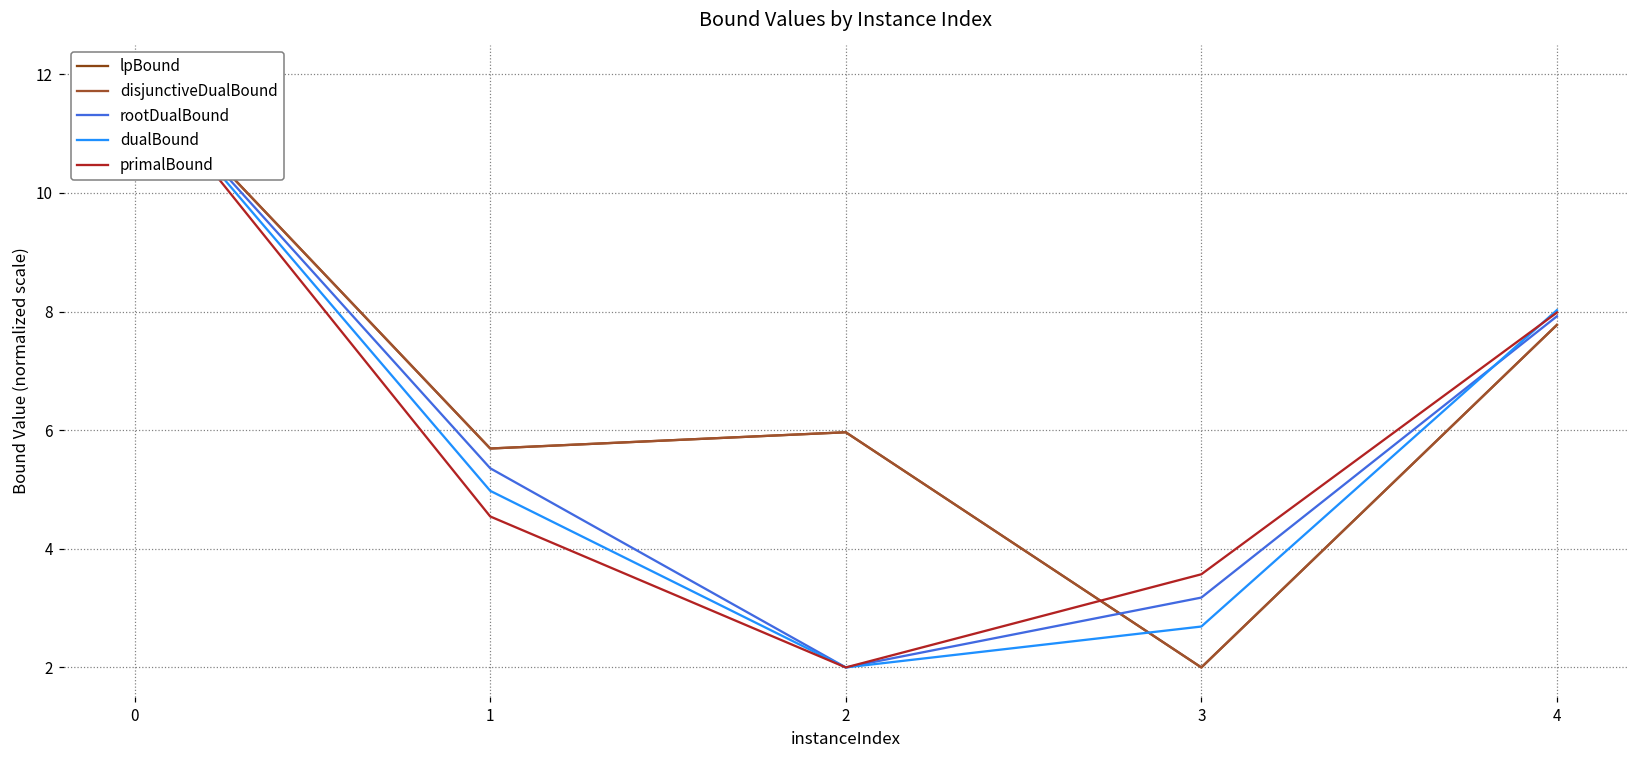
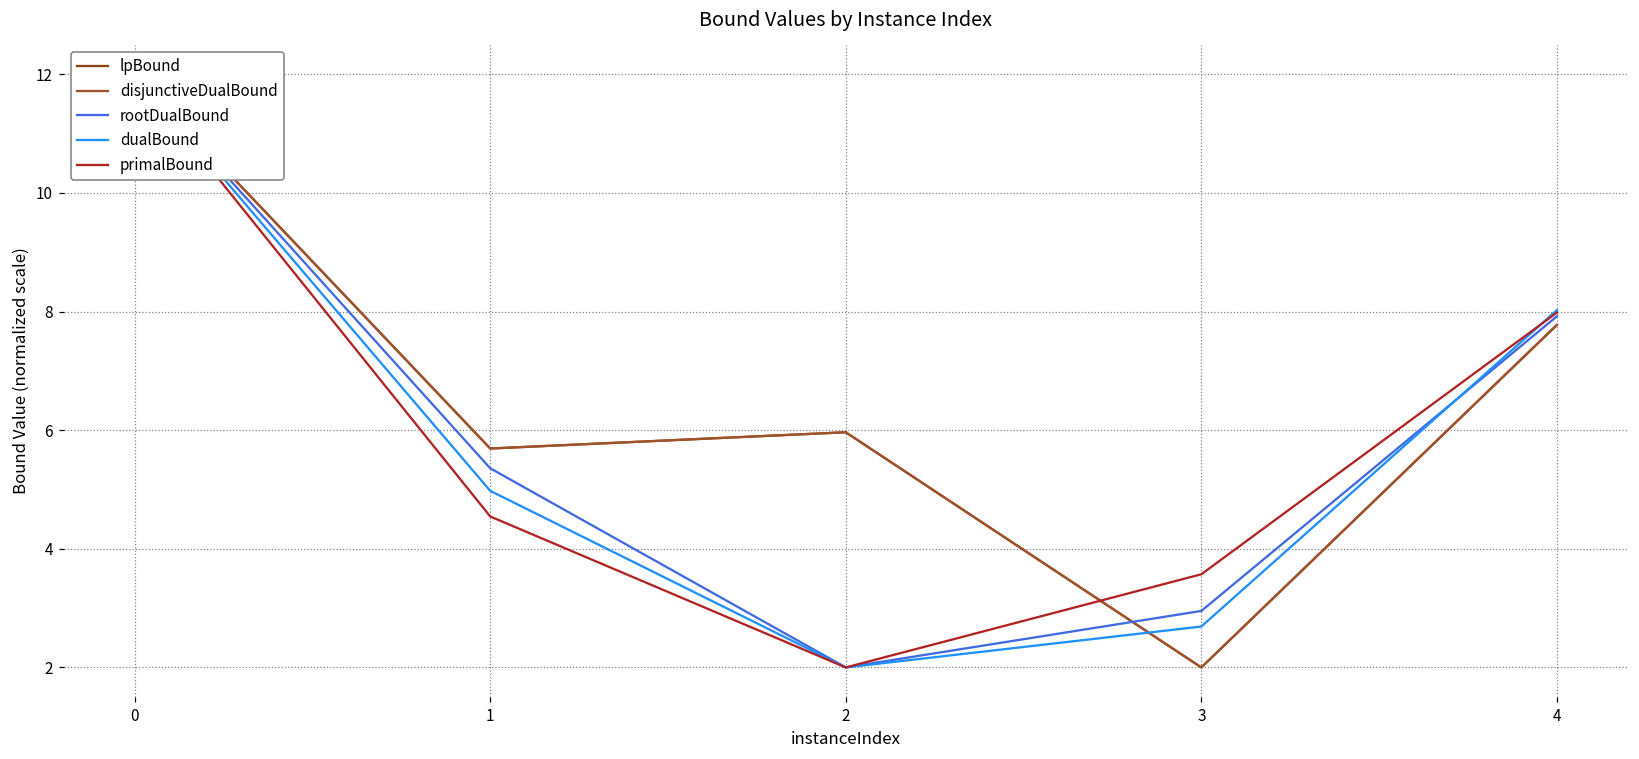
  {
    "rootDualBound": {
      "1": 5.4,
-     "3": 3.2,
+     "3": 3.0,
      "4": 7.9
    },
    "dualBound": {
      "1": 5.0,
      "3": 2.7
    }
  }
